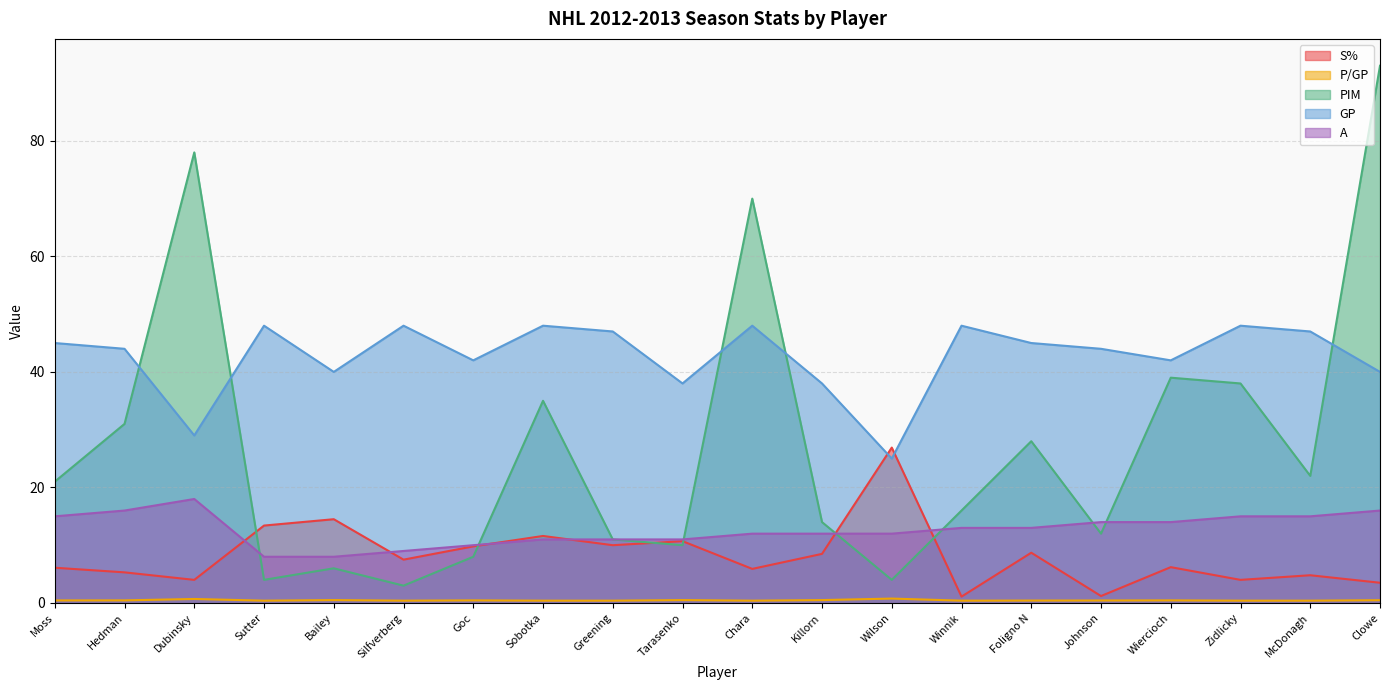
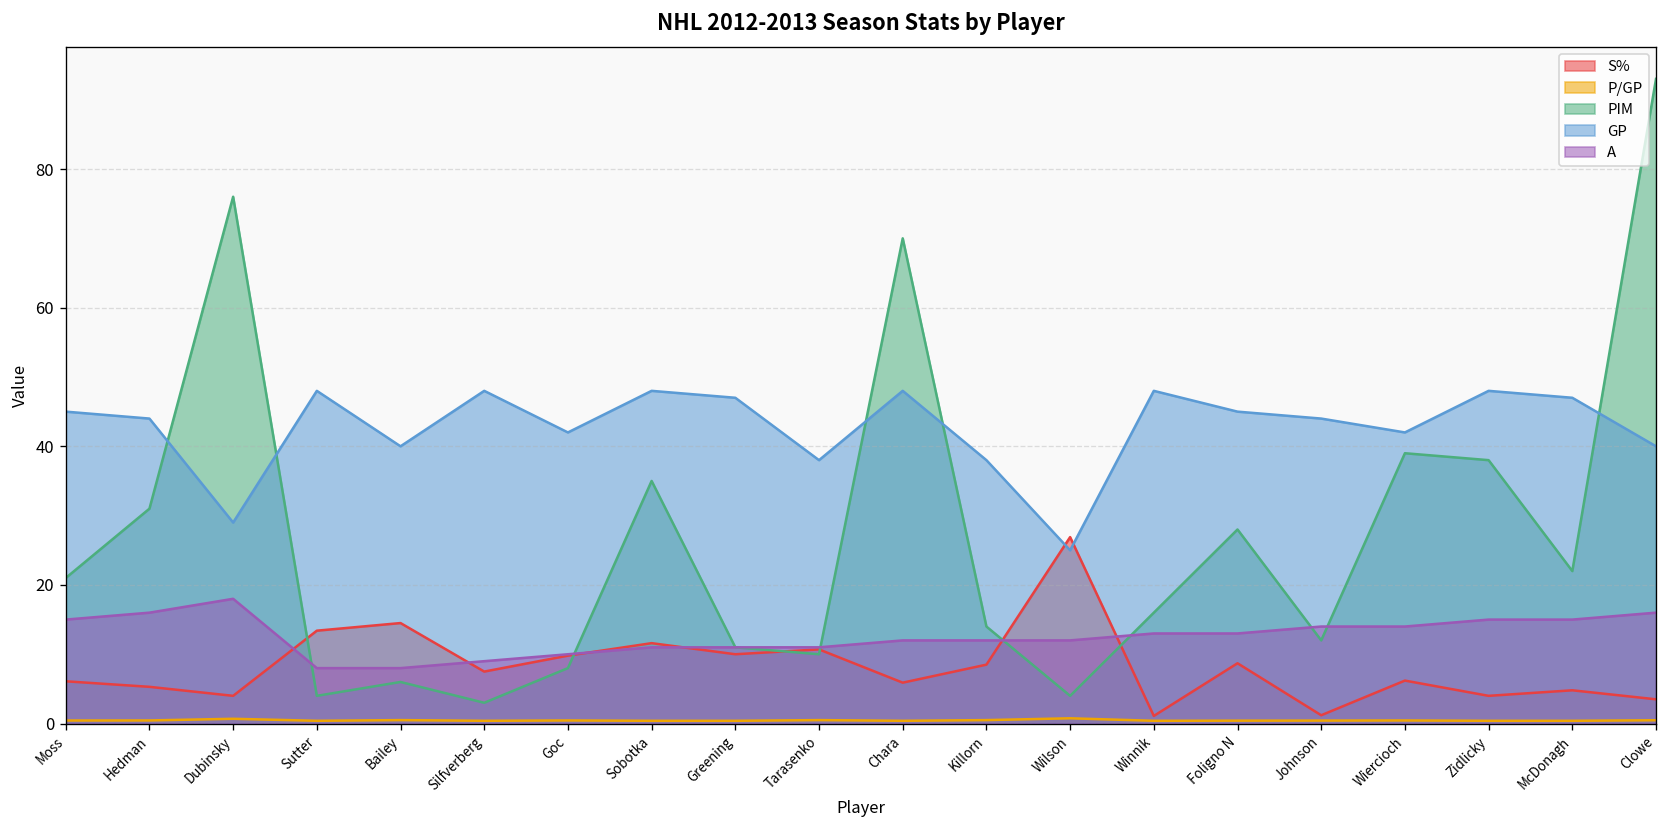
  {
    "S%": {
      "Moss": 6,
      "Hedman": 5,
      "Dubinsky": 4,
      "Sutter": 13,
      "Bailey": 15,
      "Silfverberg": 8,
      "Sobotka": 12,
      "Greening": 10,
      "Chara": 6,
      "Killorn": 9,
      "Wilson": 27,
      "Winnik": 1,
      "Foligno N": 9,
      "Johnson": 1,
      "Wiercioch": 6,
      "Zidlicky": 4,
      "McDonagh": 5,
      "Clowe": 4
    },
    "P/GP": {
      "Moss": 0,
      "Hedman": 0,
      "Dubinsky": 1,
      "Sutter": 0,
      "Bailey": 1,
      "Silfverberg": 0,
      "Goc": 0,
      "Sobotka": 0,
      "Greening": 0,
      "Tarasenko": 1,
      "Chara": 0,
      "Killorn": 1,
      "Wilson": 1,
      "Winnik": 0,
      "Foligno N": 0,
      "Johnson": 0,
      "Wiercioch": 0,
      "Zidlicky": 0,
      "McDonagh": 0,
      "Clowe": 0
    },
    "PIM": {
      "Moss": 21,
      "Hedman": 31,
-     "Dubinsky": 78,
+     "Dubinsky": 76,
      "Sutter": 4,
      "Bailey": 6,
      "Silfverberg": 3,
      "Goc": 8,
      "Sobotka": 35,
      "Tarasenko": 10,
      "Chara": 70,
      "Killorn": 14,
      "Wilson": 4,
      "Winnik": 16,
      "Foligno N": 28,
      "Johnson": 12,
      "Wiercioch": 39,
      "Zidlicky": 38,
      "McDonagh": 22,
      "Clowe": 93
    },
    "GP": {
      "Moss": 45,
      "Hedman": 44,
      "Dubinsky": 29,
      "Sutter": 48,
      "Bailey": 40,
      "Silfverberg": 48,
      "Goc": 42,
      "Sobotka": 48,
      "Greening": 47,
      "Tarasenko": 38,
      "Chara": 48,
      "Killorn": 38,
      "Wilson": 25,
      "Winnik": 48,
      "Foligno N": 45,
      "Johnson": 44,
      "Wiercioch": 42,
      "Zidlicky": 48,
      "McDonagh": 47,
      "Clowe": 40
    },
    "A": {
      "Moss": 15,
      "Hedman": 16,
      "Dubinsky": 18,
      "Sutter": 8,
      "Bailey": 8,
      "Silfverberg": 9,
      "Sobotka": 11,
      "Chara": 12,
      "Killorn": 12,
      "Wilson": 12,
      "Winnik": 13,
      "Foligno N": 13,
      "Johnson": 14,
      "Wiercioch": 14,
      "Zidlicky": 15,
      "McDonagh": 15,
      "Clowe": 16
    }
  }
